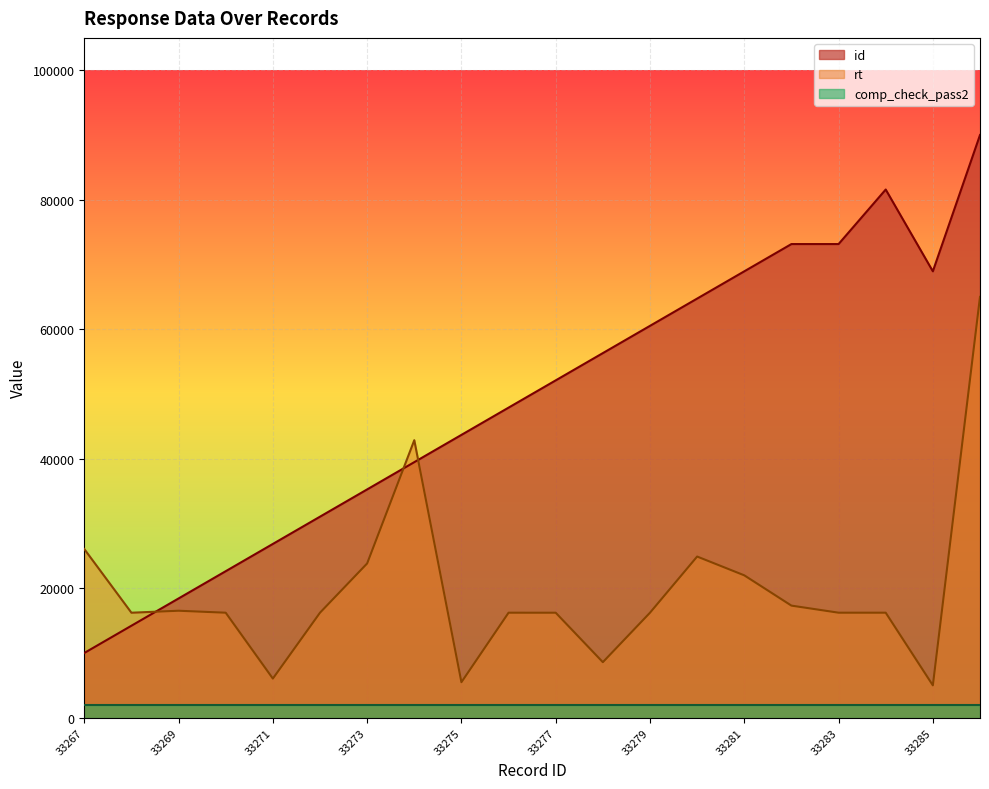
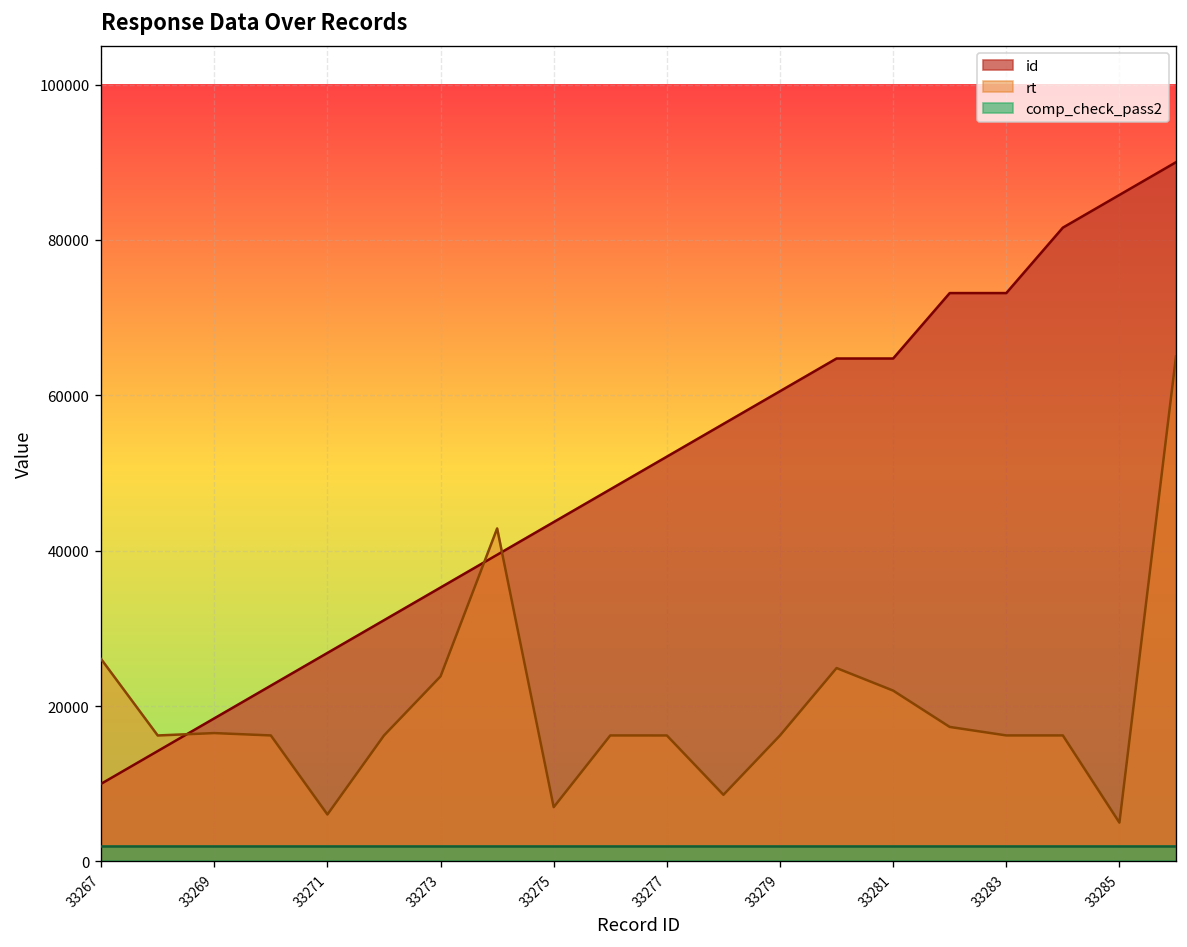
  {
    "id": {
      "33267": 10000,
      "33269": 18000,
      "33271": 27000,
      "33273": 35000,
      "33275": 44000,
      "33277": 52000,
      "33279": 61000,
-     "33281": 69000,
+     "33281": 65000,
      "33283": 73000,
-     "33285": 69000
+     "33285": 86000
    },
    "rt": {
      "33267": 26000,
      "33269": 17000,
      "33271": 6000,
      "33273": 24000,
-     "33275": 5000,
+     "33275": 7000,
      "33277": 16000,
      "33279": 16000,
      "33281": 22000,
      "33283": 16000,
      "33285": 5000
    },
    "comp_check_pass2": {
      "33267": 2000,
      "33269": 2000,
      "33271": 2000,
      "33273": 2000,
      "33275": 2000,
      "33277": 2000,
      "33279": 2000,
      "33281": 2000,
      "33283": 2000,
      "33285": 2000
    }
  }
